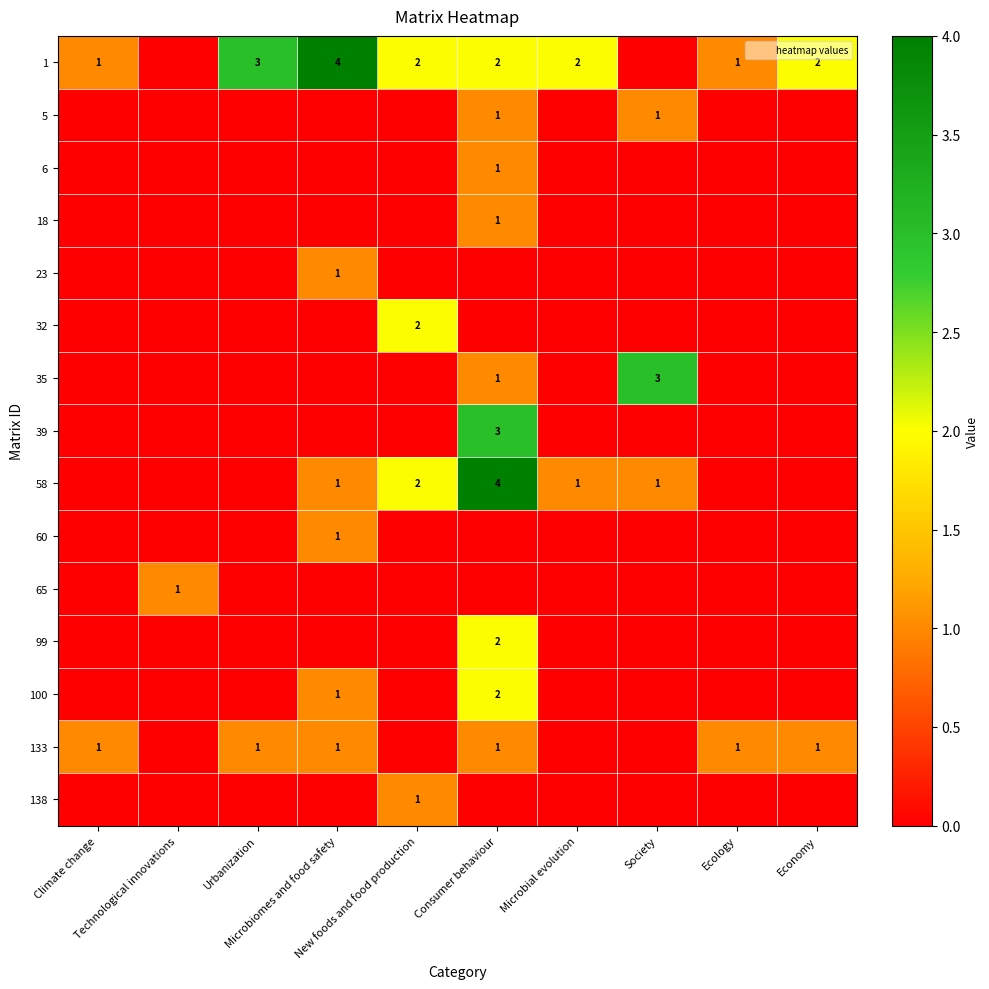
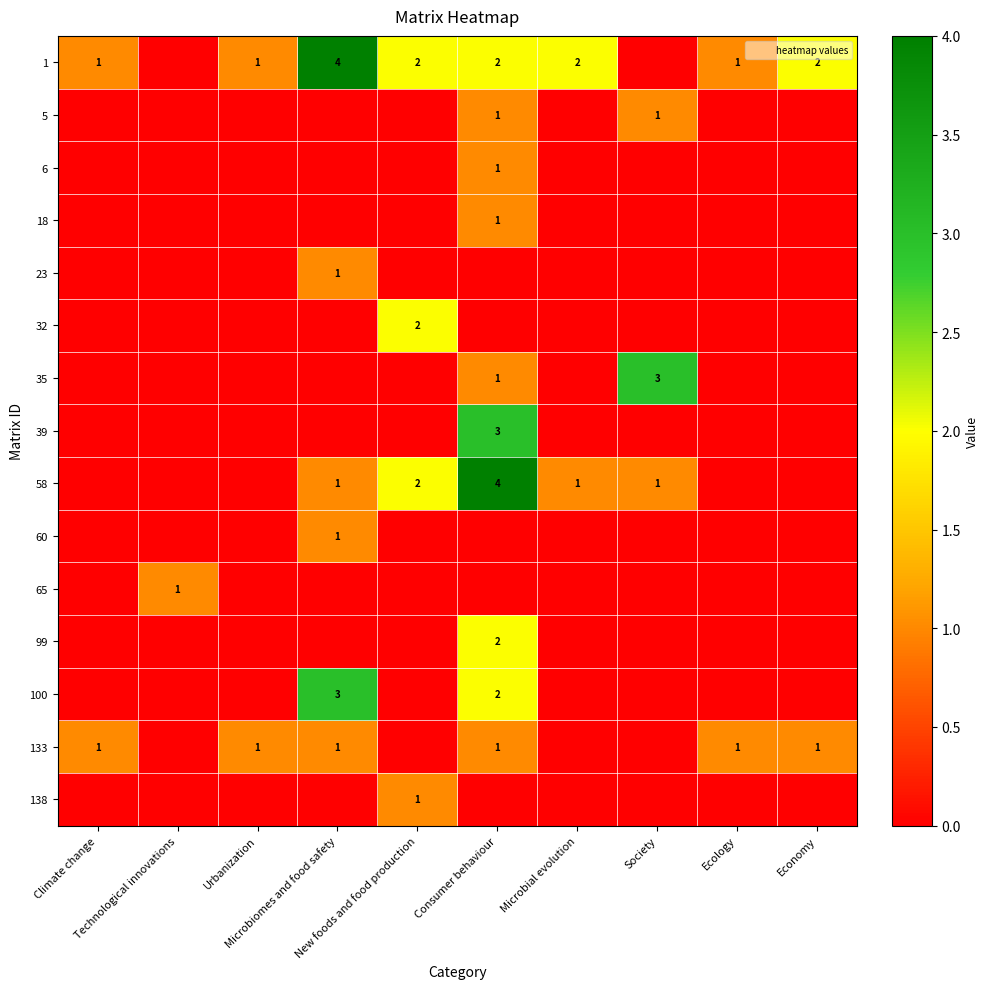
  {
    "1": {
      "Climate change": 1,
-     "Urbanization": 3,
+     "Urbanization": 1,
      "Microbiomes and food safety": 4,
      "New foods and food production": 2,
      "Consumer behaviour": 2,
      "Microbial evolution": 2,
      "Ecology": 1
    },
    "5": {
      "Consumer behaviour": 1,
      "Society": 1
    },
    "6": {
      "Consumer behaviour": 1
    },
    "18": {
      "Consumer behaviour": 1
    },
    "23": {
      "Microbiomes and food safety": 1
    },
    "32": {
      "New foods and food production": 2
    },
    "35": {
      "Consumer behaviour": 1,
      "Society": 3
    },
    "39": {
      "Consumer behaviour": 3
    },
    "58": {
      "Microbiomes and food safety": 1,
      "New foods and food production": 2,
      "Consumer behaviour": 4,
      "Microbial evolution": 1,
      "Society": 1
    },
    "60": {
      "Microbiomes and food safety": 1
    },
    "65": {
      "Technological innovations": 1
    },
    "99": {
      "Consumer behaviour": 2
    },
    "100": {
-     "Microbiomes and food safety": 1,
+     "Microbiomes and food safety": 3,
      "Consumer behaviour": 2
    },
    "133": {
      "Climate change": 1,
      "Urbanization": 1,
      "Microbiomes and food safety": 1,
      "Consumer behaviour": 1,
      "Ecology": 1,
      "Economy": 1
    },
    "138": {
      "New foods and food production": 1
    }
  }
